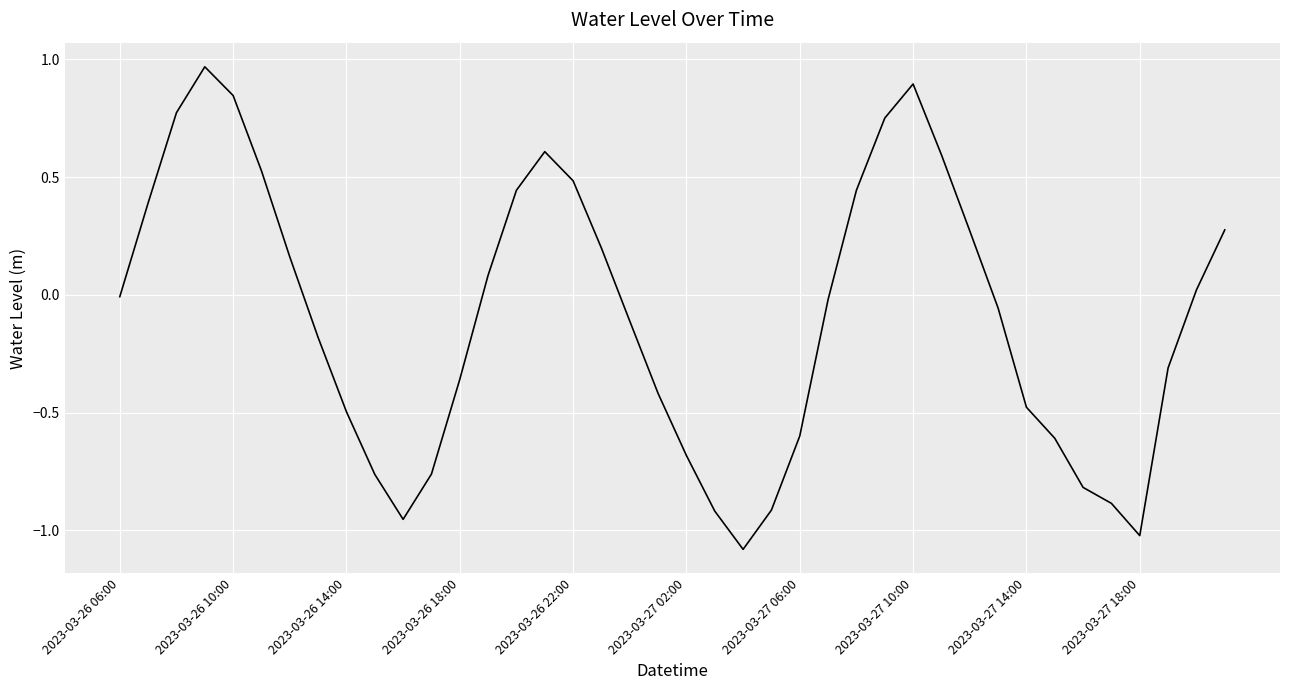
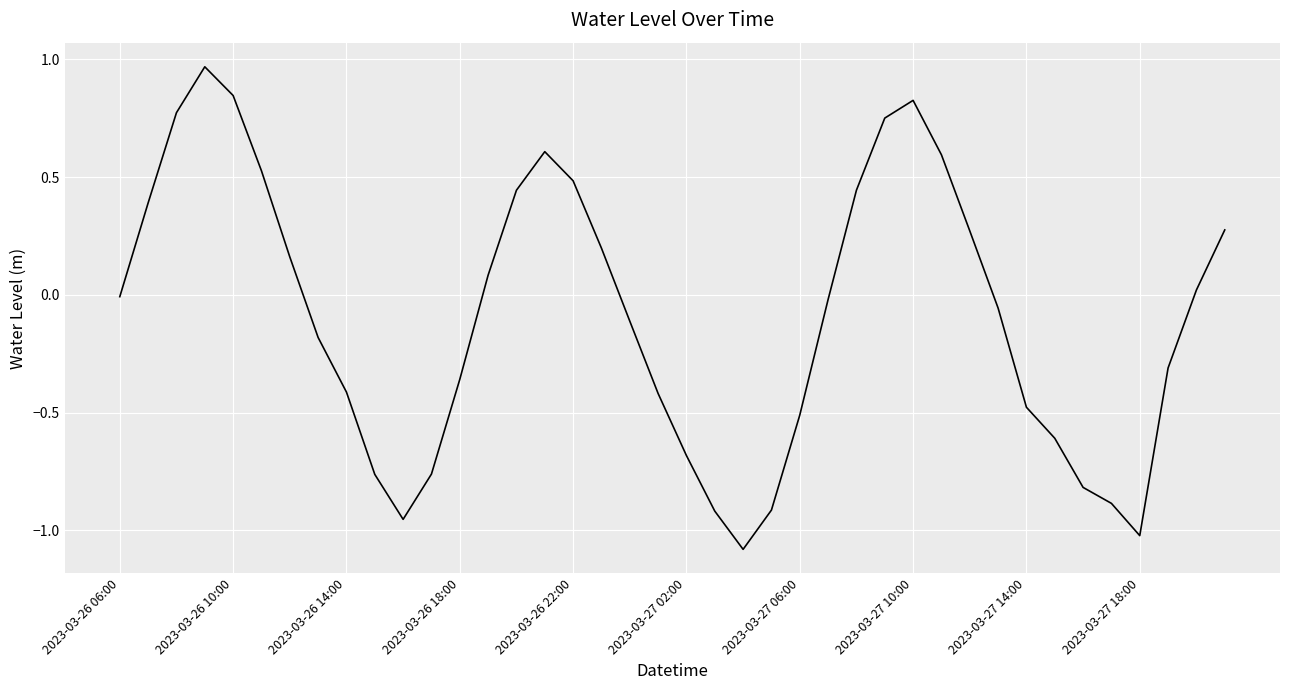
  {
    "2023-03-26 06:00": -0.01,
    "2023-03-26 10:00": 0.85,
-   "2023-03-26 14:00": -0.50,
+   "2023-03-26 14:00": -0.41,
    "2023-03-26 18:00": -0.36,
    "2023-03-26 22:00": 0.48,
    "2023-03-27 02:00": -0.68,
-   "2023-03-27 06:00": -0.60,
-   "2023-03-27 10:00": 0.90,
+   "2023-03-27 06:00": -0.51,
+   "2023-03-27 10:00": 0.83,
    "2023-03-27 14:00": -0.48,
    "2023-03-27 18:00": -1.02
  }
